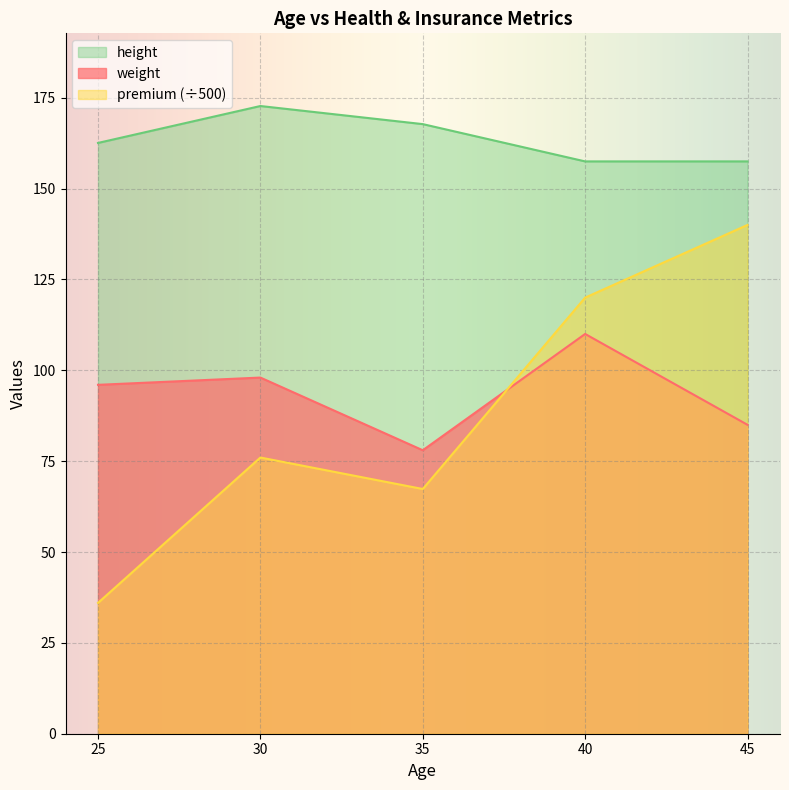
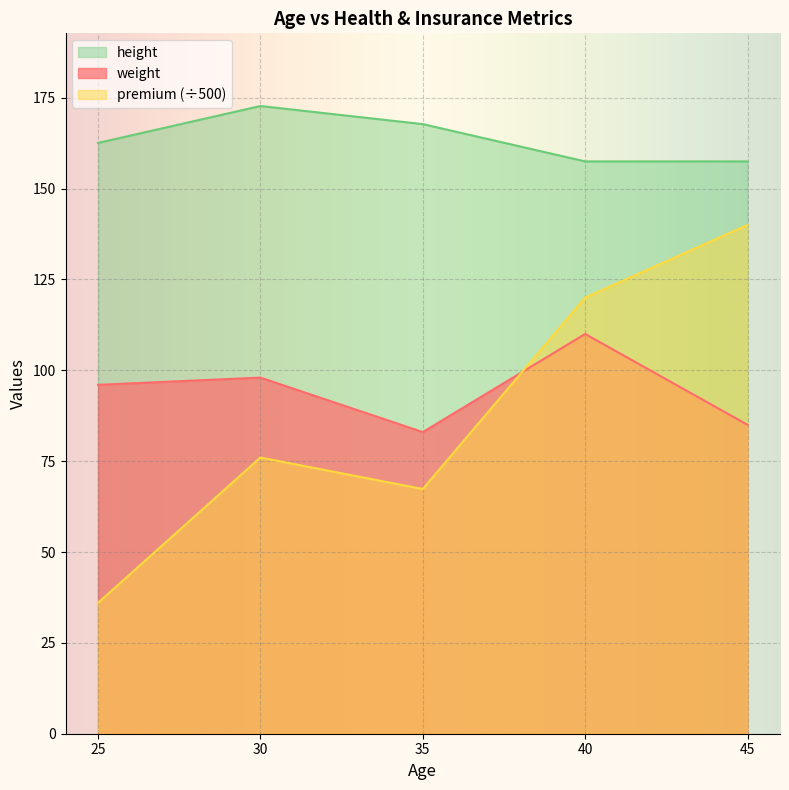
  {
    "height": {
      "25": 163,
      "30": 173,
      "35": 168,
      "40": 157,
      "45": 157
    },
    "weight": {
      "25": 96,
      "30": 98,
-     "35": 78,
+     "35": 83,
      "40": 110,
      "45": 85
    },
    "premium (÷500)": {
      "25": 36,
      "30": 76,
      "35": 67,
      "40": 120,
      "45": 140
    }
  }
